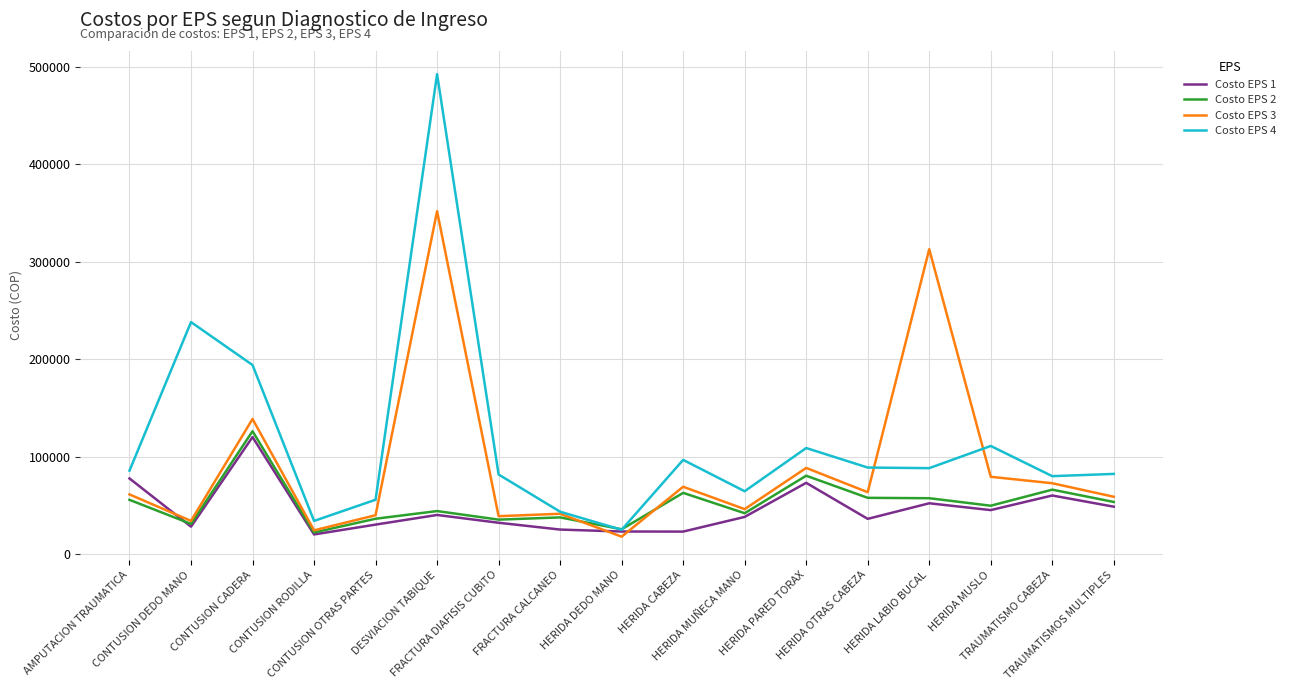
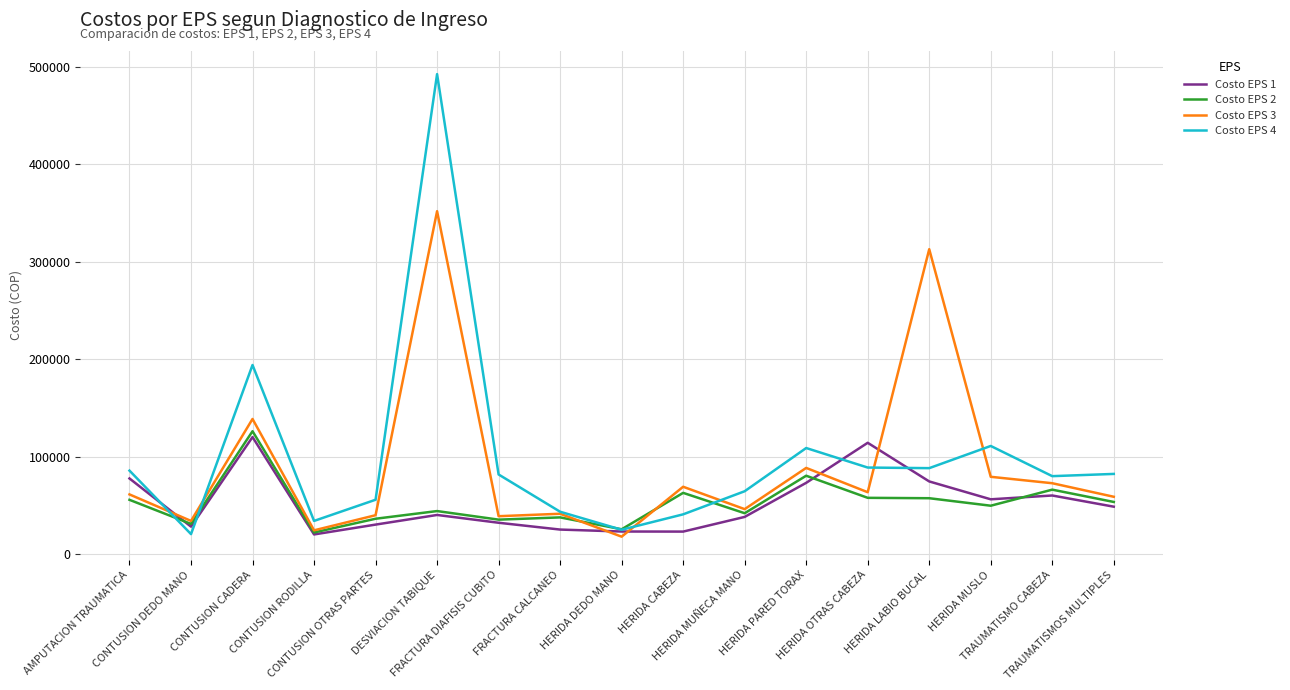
  {
    "Costo EPS 1": {
      "AMPUTACION TRAUMATICA": 80000,
      "CONTUSION DEDO MANO": 30000,
      "CONTUSION CADERA": 120000,
      "CONTUSION OTRAS PARTES": 30000,
      "DESVIACION TABIQUE": 40000,
      "FRACTURA DIAFISIS CUBITO": 30000,
      "FRACTURA CALCANEO": 30000,
      "HERIDA CABEZA": 20000,
      "HERIDA MUÑECA MANO": 40000,
      "HERIDA PARED TORAX": 70000,
-     "HERIDA OTRAS CABEZA": 40000,
-     "HERIDA LABIO BUCAL": 50000,
-     "HERIDA MUSLO": 50000,
+     "HERIDA OTRAS CABEZA": 110000,
+     "HERIDA LABIO BUCAL": 70000,
+     "HERIDA MUSLO": 60000,
      "TRAUMATISMO CABEZA": 60000,
      "TRAUMATISMOS MULTIPLES": 50000
    },
    "Costo EPS 2": {
      "AMPUTACION TRAUMATICA": 60000,
      "CONTUSION DEDO MANO": 30000,
      "CONTUSION CADERA": 130000,
      "CONTUSION OTRAS PARTES": 40000,
      "DESVIACION TABIQUE": 40000,
      "FRACTURA DIAFISIS CUBITO": 40000,
      "FRACTURA CALCANEO": 40000,
      "HERIDA CABEZA": 60000,
      "HERIDA MUÑECA MANO": 40000,
      "HERIDA PARED TORAX": 80000,
      "HERIDA OTRAS CABEZA": 60000,
      "HERIDA LABIO BUCAL": 60000,
      "HERIDA MUSLO": 50000,
      "TRAUMATISMO CABEZA": 70000,
      "TRAUMATISMOS MULTIPLES": 50000
    },
    "Costo EPS 3": {
      "AMPUTACION TRAUMATICA": 60000,
      "CONTUSION DEDO MANO": 30000,
      "CONTUSION CADERA": 140000,
      "CONTUSION OTRAS PARTES": 40000,
      "DESVIACION TABIQUE": 350000,
      "FRACTURA DIAFISIS CUBITO": 40000,
      "HERIDA DEDO MANO": 20000,
      "HERIDA CABEZA": 70000,
      "HERIDA MUÑECA MANO": 50000,
      "HERIDA PARED TORAX": 90000,
      "HERIDA OTRAS CABEZA": 60000,
      "HERIDA LABIO BUCAL": 310000,
      "HERIDA MUSLO": 80000,
      "TRAUMATISMO CABEZA": 70000,
      "TRAUMATISMOS MULTIPLES": 60000
    },
    "Costo EPS 4": {
      "AMPUTACION TRAUMATICA": 90000,
-     "CONTUSION DEDO MANO": 240000,
+     "CONTUSION DEDO MANO": 20000,
      "CONTUSION CADERA": 190000,
      "CONTUSION RODILLA": 30000,
      "CONTUSION OTRAS PARTES": 60000,
      "DESVIACION TABIQUE": 490000,
      "FRACTURA DIAFISIS CUBITO": 80000,
-     "HERIDA CABEZA": 100000,
+     "HERIDA CABEZA": 40000,
      "HERIDA MUÑECA MANO": 60000,
      "HERIDA PARED TORAX": 110000,
      "HERIDA OTRAS CABEZA": 90000,
      "HERIDA LABIO BUCAL": 90000,
      "HERIDA MUSLO": 110000,
      "TRAUMATISMO CABEZA": 80000,
      "TRAUMATISMOS MULTIPLES": 80000
    }
  }
